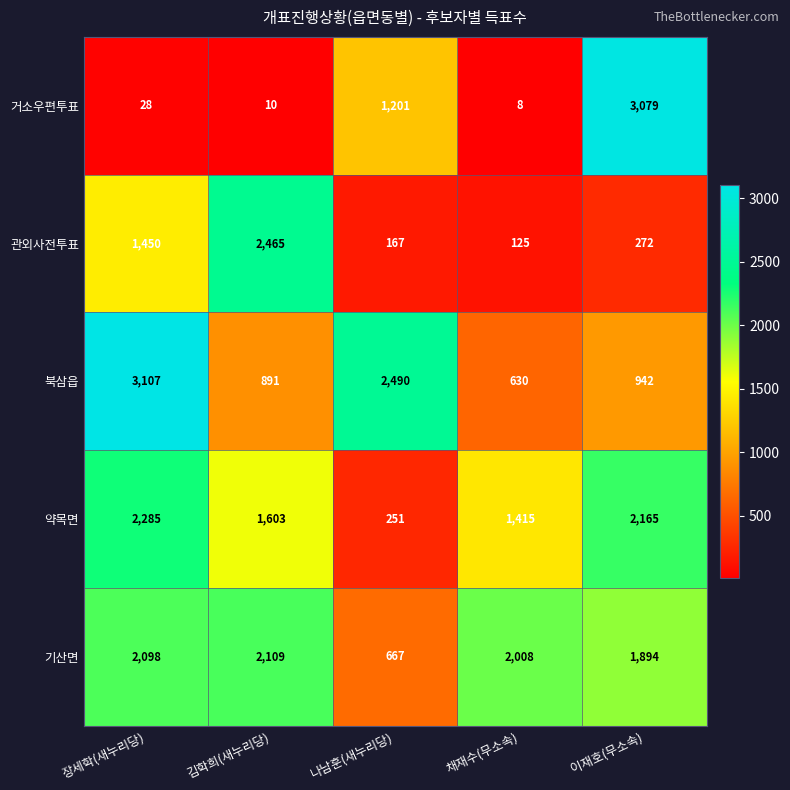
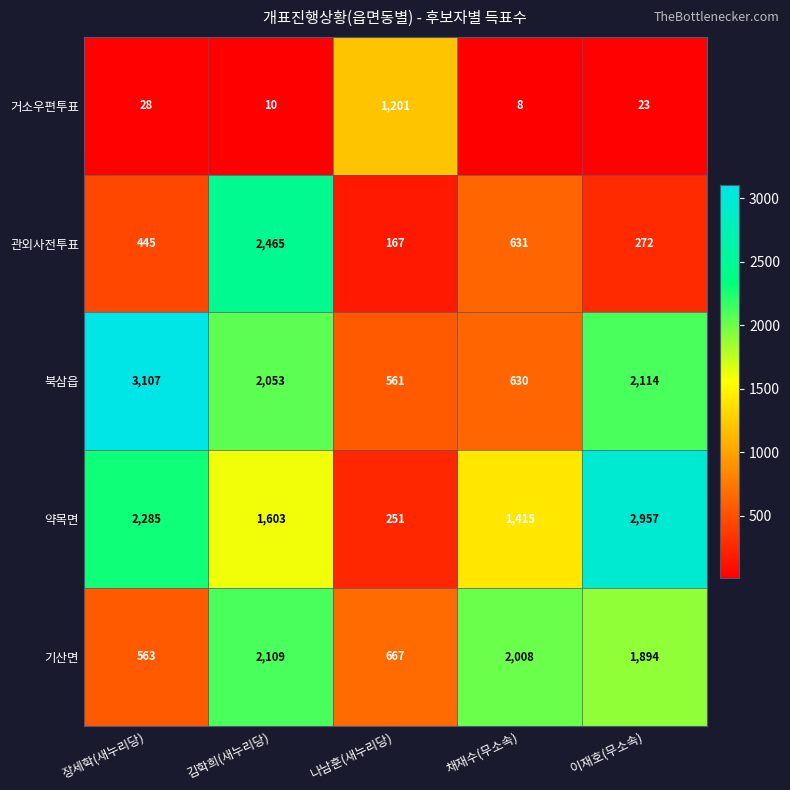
  {
    "거소우편투표": {
      "장세학(새누리당)": "28",
      "김학희(새누리당)": "10",
      "나남훈(새누리당)": "1,201",
      "채재수(무소속)": "8",
-     "이재호(무소속)": "3,079"
+     "이재호(무소속)": "23"
    },
    "관외사전투표": {
-     "장세학(새누리당)": "1,450",
+     "장세학(새누리당)": "445",
      "김학희(새누리당)": "2,465",
      "나남훈(새누리당)": "167",
-     "채재수(무소속)": "125",
+     "채재수(무소속)": "631",
      "이재호(무소속)": "272"
    },
    "북삼읍": {
      "장세학(새누리당)": "3,107",
-     "김학희(새누리당)": "891",
-     "나남훈(새누리당)": "2,490",
+     "김학희(새누리당)": "2,053",
+     "나남훈(새누리당)": "561",
      "채재수(무소속)": "630",
-     "이재호(무소속)": "942"
+     "이재호(무소속)": "2,114"
    },
    "약목면": {
      "장세학(새누리당)": "2,285",
      "김학희(새누리당)": "1,603",
      "나남훈(새누리당)": "251",
      "채재수(무소속)": "1,415",
-     "이재호(무소속)": "2,165"
+     "이재호(무소속)": "2,957"
    },
    "기산면": {
-     "장세학(새누리당)": "2,098",
+     "장세학(새누리당)": "563",
      "김학희(새누리당)": "2,109",
      "나남훈(새누리당)": "667",
      "채재수(무소속)": "2,008",
      "이재호(무소속)": "1,894"
    }
  }
